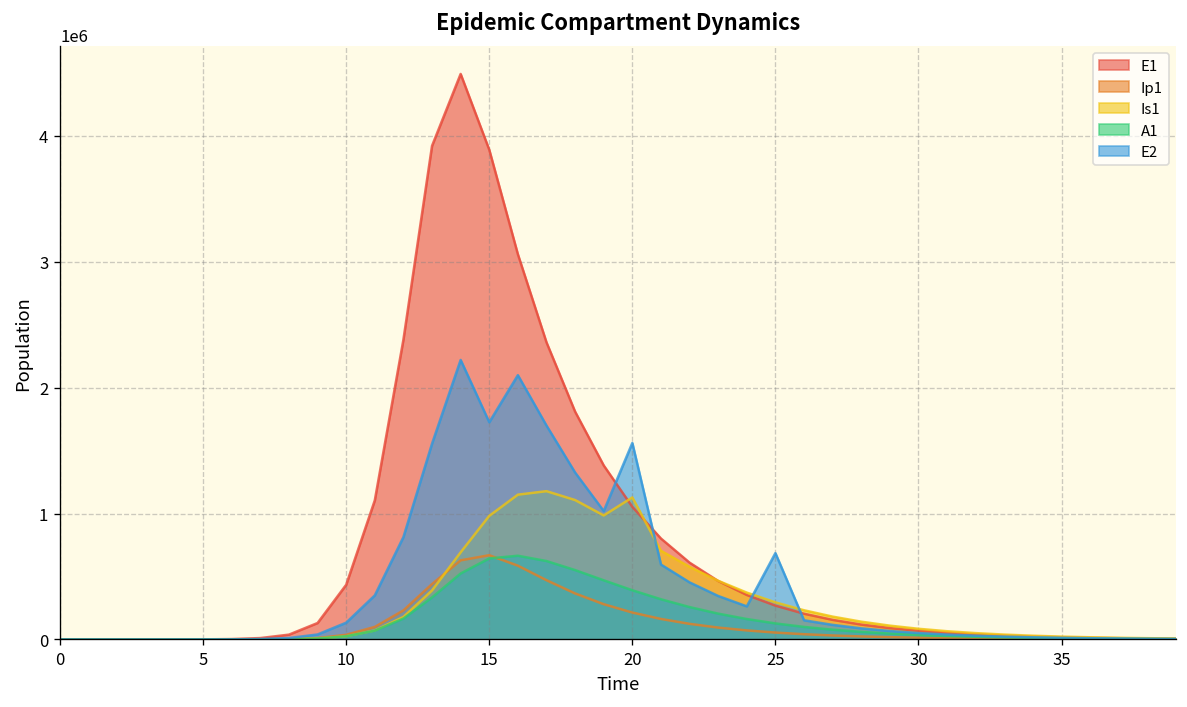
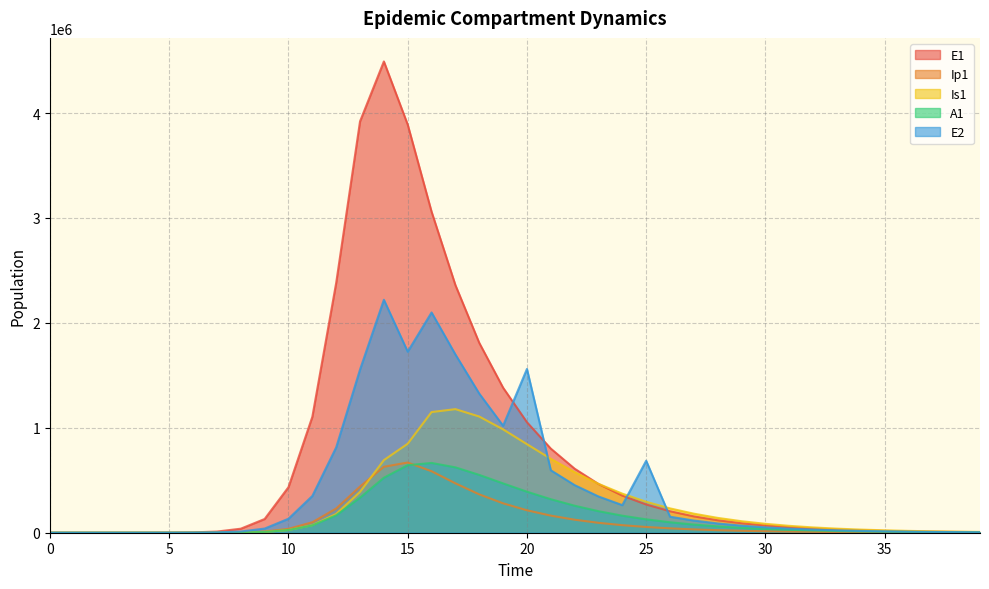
  {
    "Is1": {
-     "15": 980000,
-     "20": 1130000,
+     "15": 850000,
+     "20": 840000,
      "25": 290000
    },
    "A1": {
      "15": 640000,
      "20": 390000,
      "25": 130000
    },
    "E2": {
      "10": 130000,
      "15": 1730000,
      "20": 1560000,
      "25": 690000
    }
  }
